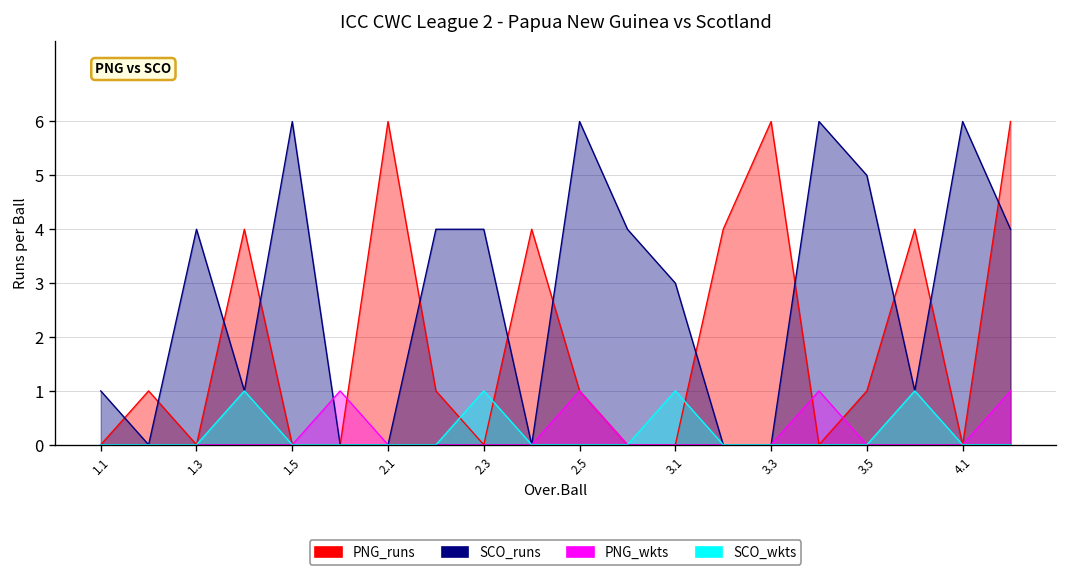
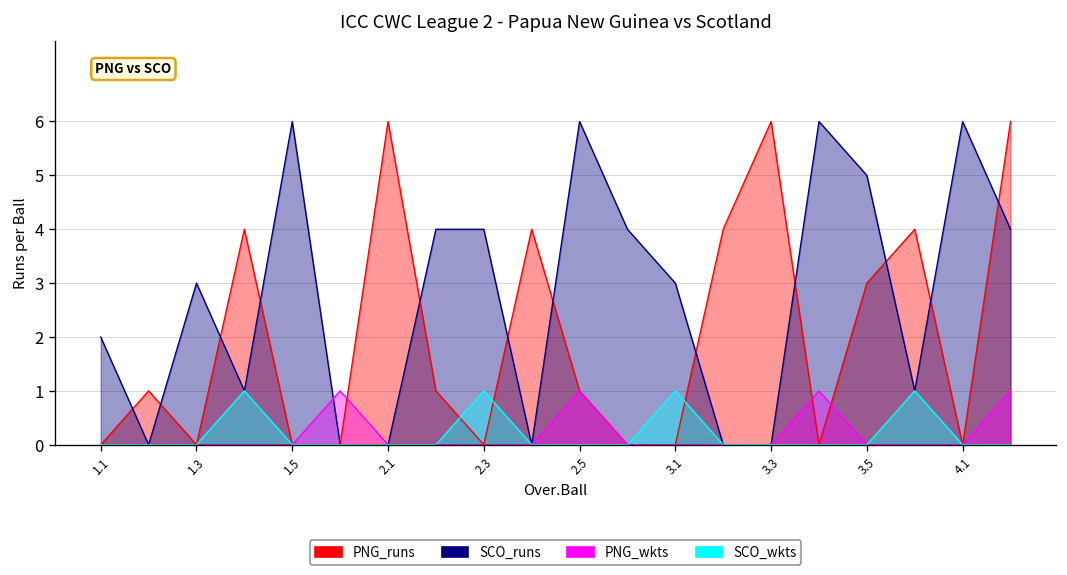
  {
    "PNG_runs": {
      "2.1": 6,
      "3.3": 6,
-     "3.5": 1
+     "3.5": 3
    },
    "SCO_runs": {
-     "1.1": 1,
-     "1.3": 4,
+     "1.1": 2,
+     "1.3": 3,
      "1.5": 6,
      "2.3": 4,
      "2.5": 6,
      "3.1": 3,
      "3.5": 5,
      "4.1": 6
    },
    "SCO_wkts": {
      "2.3": 1,
      "2.5": 0,
      "3.1": 1
    }
  }
